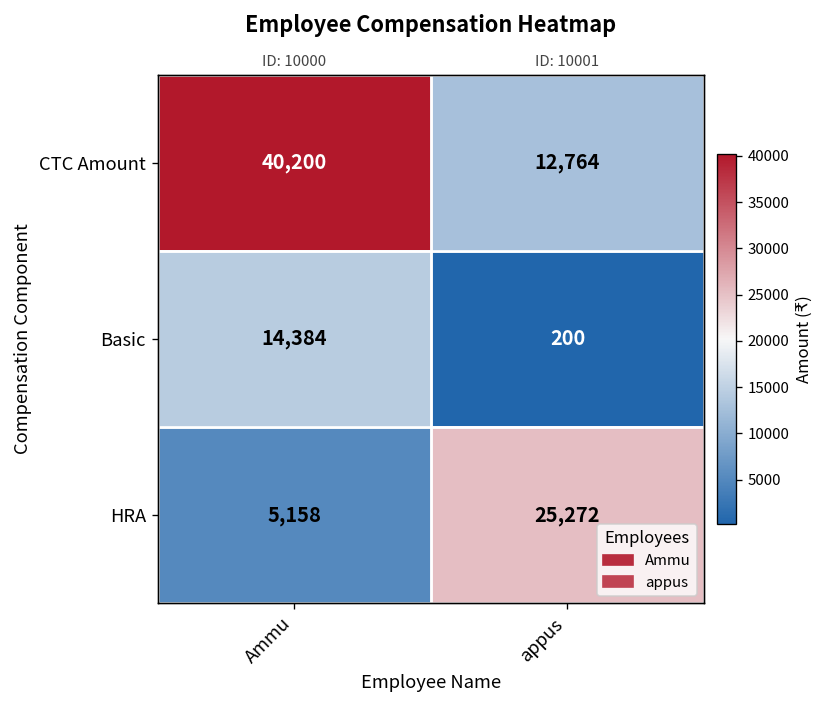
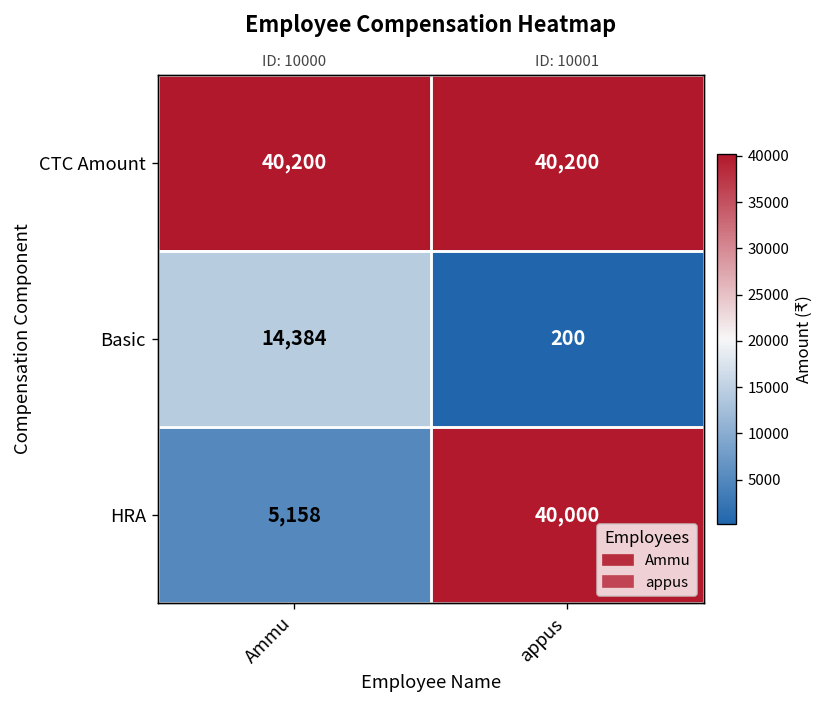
  {
    "CTC Amount": {
      "Ammu": "40,200",
-     "appus": "12,764"
+     "appus": "40,200"
    },
    "Basic": {
      "Ammu": "14,384",
      "appus": "200"
    },
    "HRA": {
      "Ammu": "5,158",
-     "appus": "25,272"
+     "appus": "40,000"
    }
  }
